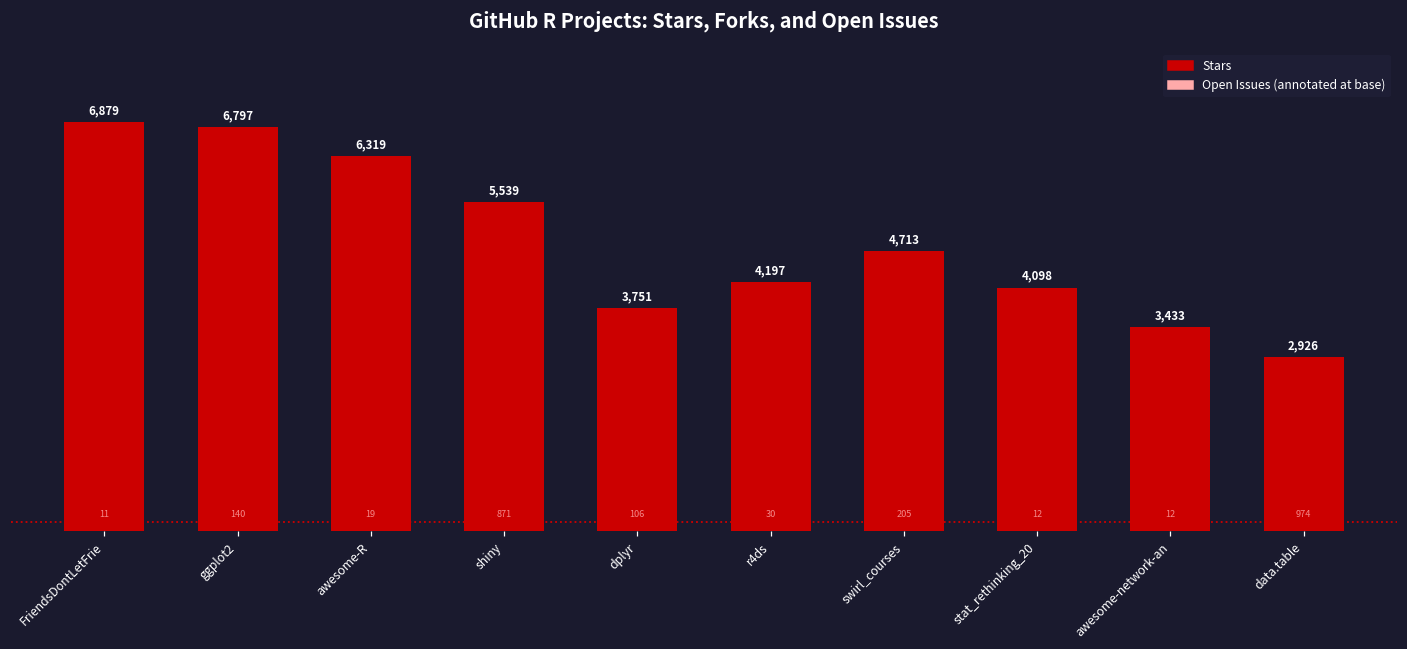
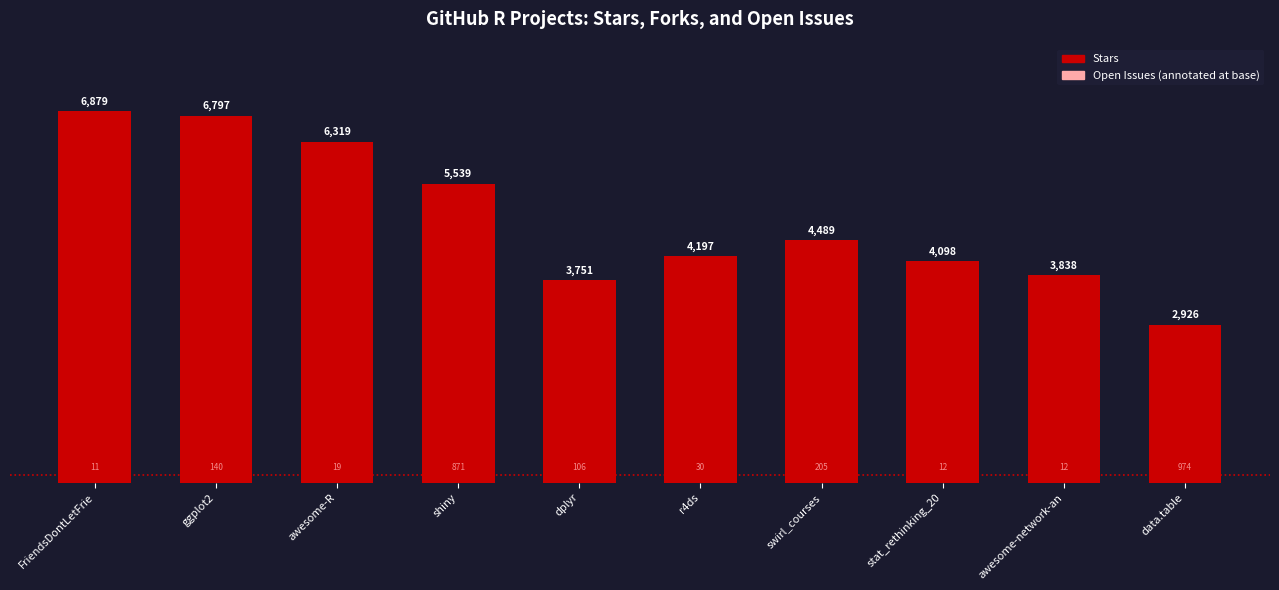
  {
    "FriendsDontLetFrie": "6,879",
    "ggplot2": "6,797",
    "awesome-R": "6,319",
    "shiny": "5,539",
    "dplyr": "3,751",
    "r4ds": "4,197",
-   "swirl_courses": "4,713",
+   "swirl_courses": "4,489",
    "stat_rethinking_20": "4,098",
-   "awesome-network-an": "3,433",
+   "awesome-network-an": "3,838",
    "data.table": "2,926"
  }
